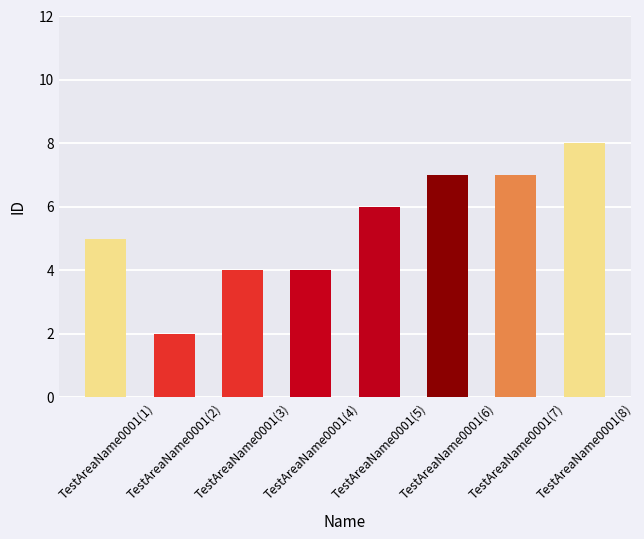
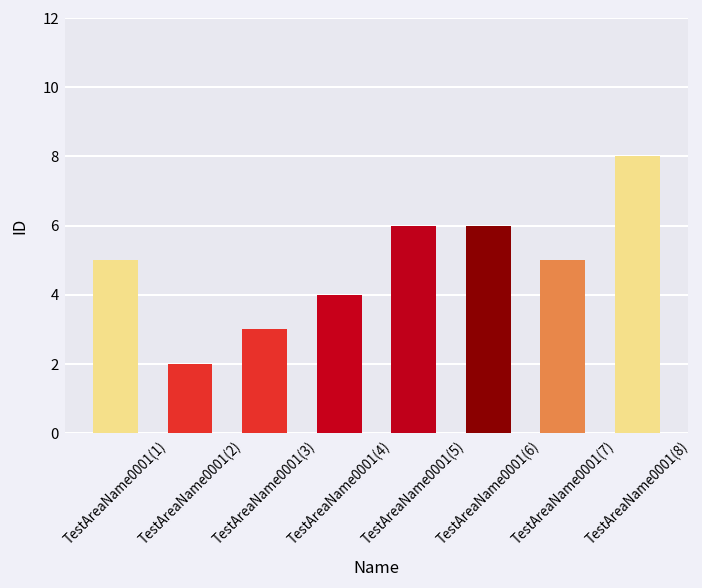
  {
    "TestAreaName0001(1)": 5,
    "TestAreaName0001(2)": 2,
-   "TestAreaName0001(3)": 4,
+   "TestAreaName0001(3)": 3,
    "TestAreaName0001(4)": 4,
    "TestAreaName0001(5)": 6,
-   "TestAreaName0001(6)": 7,
-   "TestAreaName0001(7)": 7,
+   "TestAreaName0001(6)": 6,
+   "TestAreaName0001(7)": 5,
    "TestAreaName0001(8)": 8
  }
